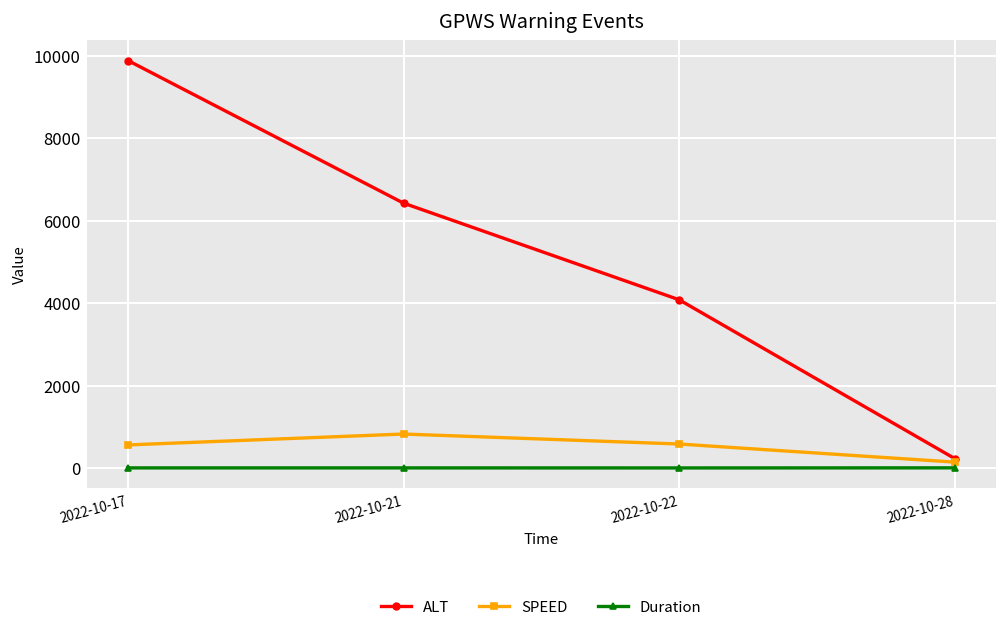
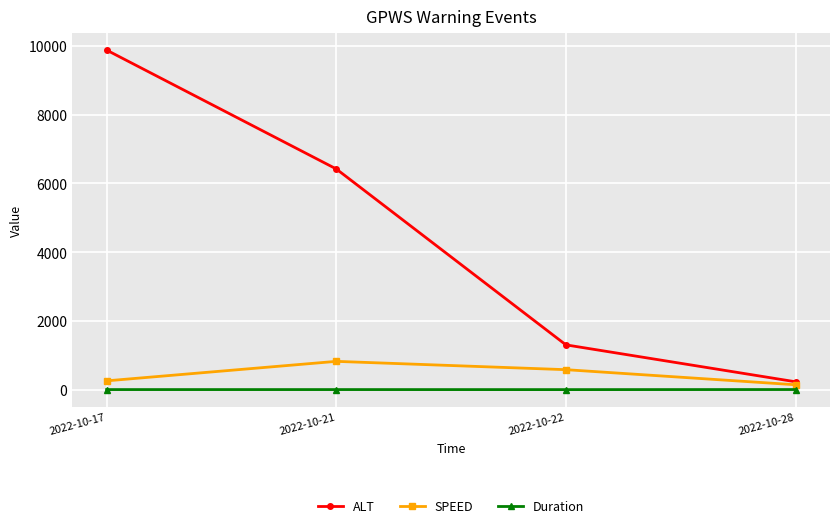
  {
    "ALT": {
      "2022-10-17": 9900,
      "2022-10-21": 6400,
-     "2022-10-22": 4100,
+     "2022-10-22": 1300,
      "2022-10-28": 200
    },
    "SPEED": {
-     "2022-10-17": 600,
+     "2022-10-17": 300,
      "2022-10-21": 800,
      "2022-10-22": 600,
      "2022-10-28": 100
    },
    "Duration": {
      "2022-10-17": 0,
      "2022-10-21": 0,
      "2022-10-22": 0,
      "2022-10-28": 0
    }
  }
